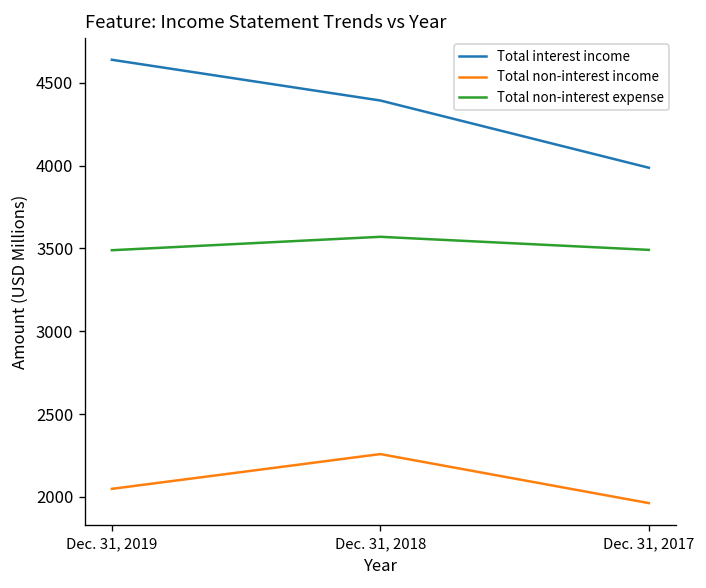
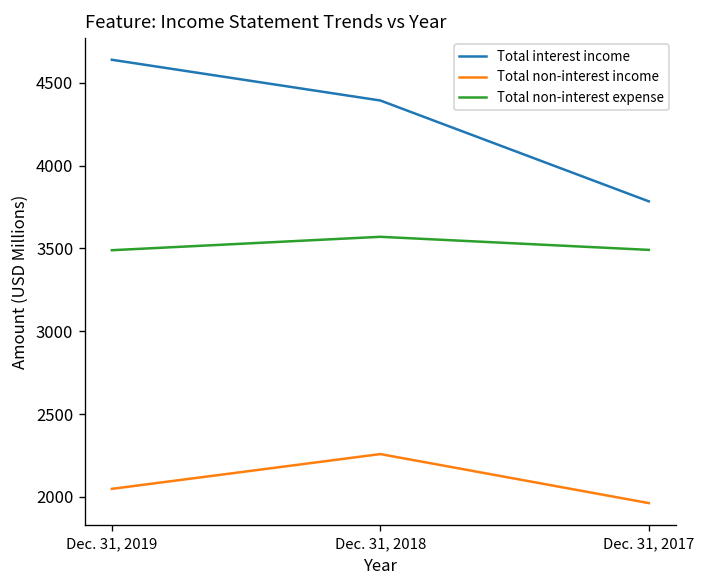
  {
    "Total interest income": {
      "Dec. 31, 2019": 4640,
      "Dec. 31, 2018": 4390,
-     "Dec. 31, 2017": 3990
+     "Dec. 31, 2017": 3780
    },
    "Total non-interest income": {
      "Dec. 31, 2019": 2050,
      "Dec. 31, 2018": 2260,
      "Dec. 31, 2017": 1960
    },
    "Total non-interest expense": {
      "Dec. 31, 2019": 3490,
      "Dec. 31, 2018": 3570,
      "Dec. 31, 2017": 3490
    }
  }
